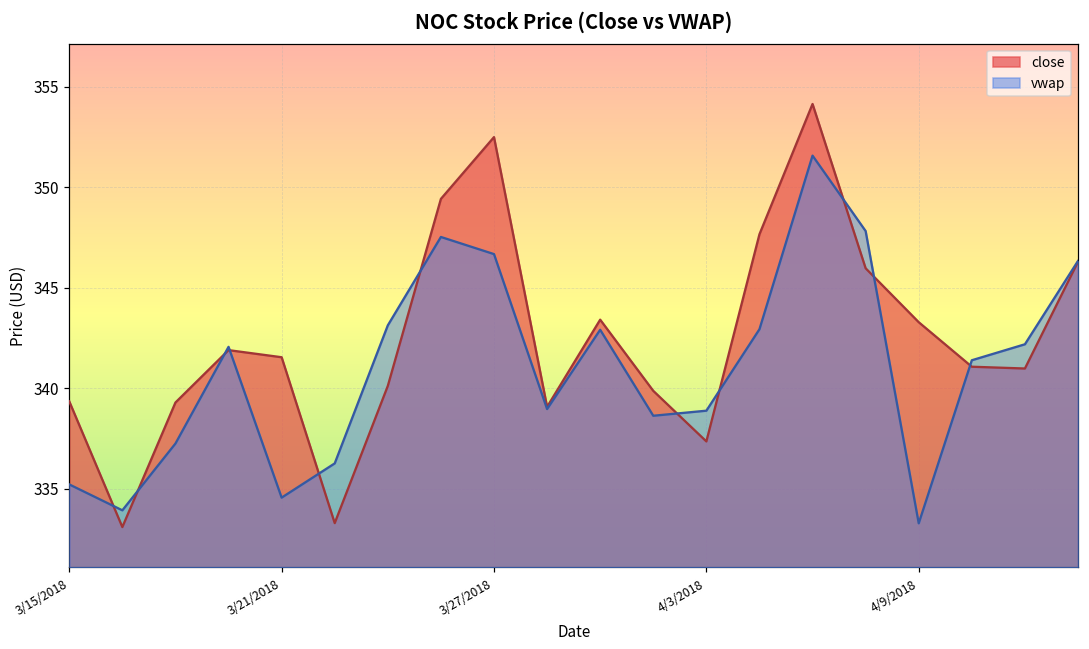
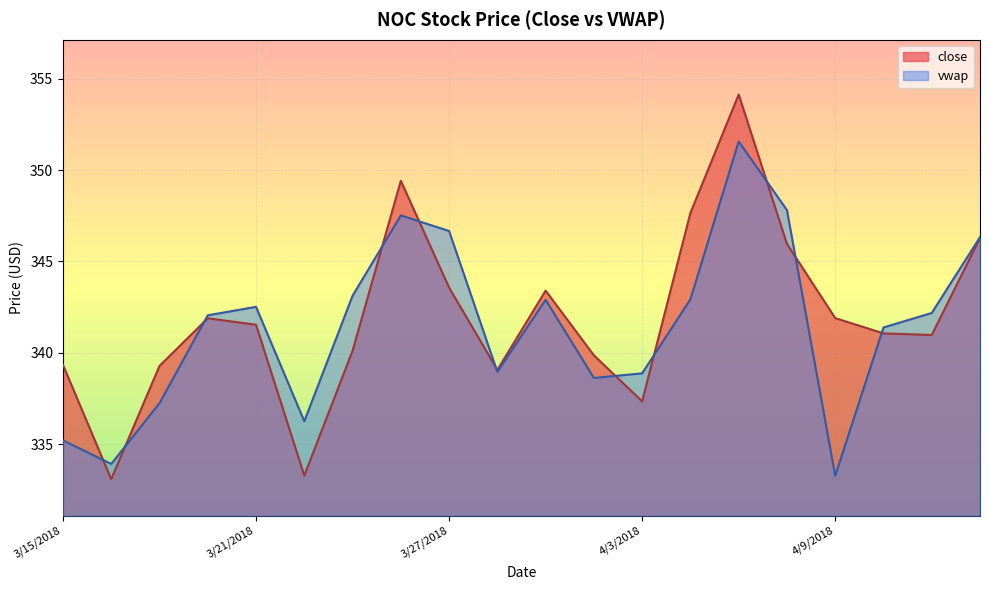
  {
    "close": {
      "3/15/2018": 339.3,
      "3/21/2018": 341.5,
-     "3/27/2018": 352.5,
+     "3/27/2018": 343.6,
      "4/3/2018": 337.3,
-     "4/9/2018": 343.3
+     "4/9/2018": 341.9
    },
    "vwap": {
      "3/15/2018": 335.2,
-     "3/21/2018": 334.5,
+     "3/21/2018": 342.5,
      "3/27/2018": 346.7,
      "4/3/2018": 338.9,
      "4/9/2018": 333.3
    }
  }
